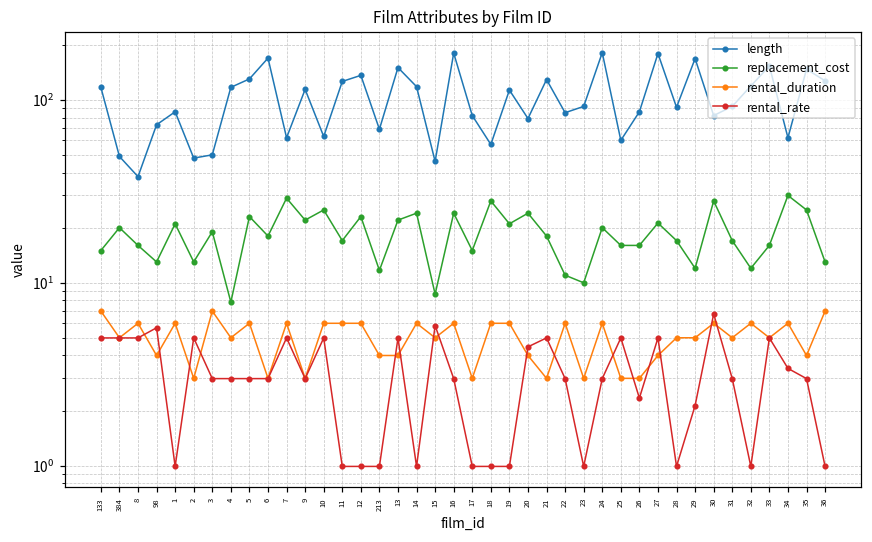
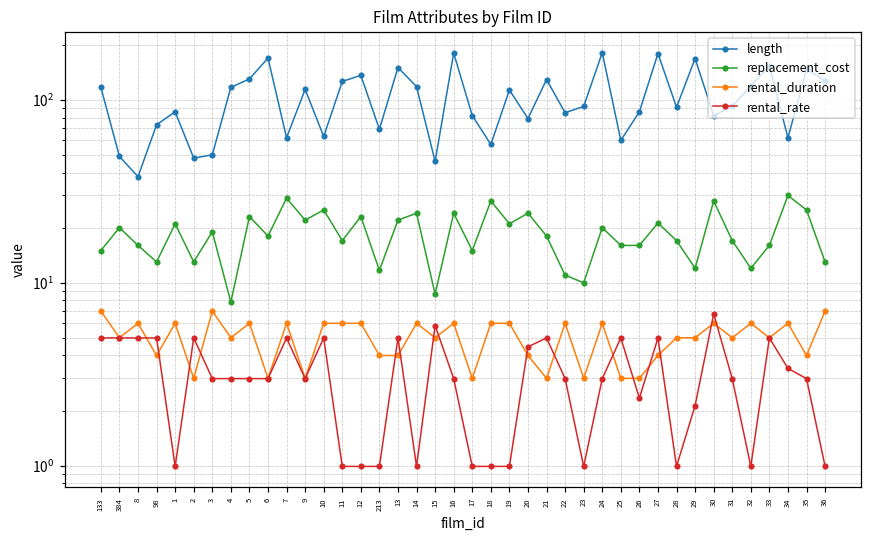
  {
    "length": {
      "133": 120,
      "384": 49,
      "8": 38,
      "98": 70,
      "1": 90,
      "2": 48,
      "3": 50,
      "4": 120,
      "5": 130,
      "6": 170,
      "7": 62,
      "9": 110,
      "10": 63,
      "11": 130,
      "12": 140,
      "213": 69,
      "13": 150,
      "14": 120,
      "15": 46,
      "16": 180,
      "17": 80,
      "18": 57,
      "19": 110,
      "20": 80,
      "21": 130,
      "22": 90,
      "23": 90,
      "24": 180,
      "25": 60,
      "26": 90,
      "27": 180,
      "28": 90,
      "29": 170,
      "30": 80,
      "34": 62
    },
    "replacement_cost": {
      "133": 15,
      "384": 20,
      "8": 16,
      "98": 13,
      "1": 21,
      "2": 13,
      "3": 19,
      "4": 8,
      "5": 23,
      "6": 18,
      "7": 29,
      "9": 22,
      "10": 25,
      "11": 17,
      "12": 23,
      "213": 12,
      "13": 22,
      "14": 24,
      "15": 9,
      "16": 24,
      "17": 15,
      "18": 28,
      "19": 21,
      "20": 24,
      "21": 18,
      "22": 11,
      "23": 10,
      "24": 20,
      "25": 16,
      "26": 16,
      "27": 21,
      "28": 17,
      "29": 12,
      "30": 28,
      "31": 17,
      "32": 12,
      "33": 16,
      "34": 30,
      "35": 25,
      "36": 13
    },
    "rental_duration": {
      "133": 7.0,
      "8": 6.0,
      "98": 4.0,
      "1": 6.0,
      "2": 3.0,
      "3": 7.0,
      "4": 5.0,
      "5": 6.0,
      "7": 6.0,
      "10": 6.0,
      "11": 6.0,
      "12": 6.0,
      "213": 4.0,
      "13": 4.0,
      "14": 6.0,
      "15": 5.0,
      "16": 6.0,
      "17": 3.0,
      "18": 6.0,
      "19": 6.0,
      "20": 4.0,
      "21": 3.0,
      "22": 6.0,
      "23": 3.0,
      "24": 6.0,
      "25": 3.0,
      "26": 3.0,
      "27": 4.0,
      "28": 5.0,
      "29": 5.0,
      "30": 6.0,
      "31": 5.0,
      "32": 6.0,
      "34": 6.0,
      "35": 4.0,
      "36": 7.0
    },
    "rental_rate": {
      "133": 5.0,
      "8": 5.0,
-     "98": 5.7,
+     "98": 5.0,
      "1": 1.0,
      "2": 5.0,
      "3": 3.0,
      "4": 3.0,
      "5": 3.0,
      "7": 5.0,
      "10": 5.0,
      "11": 1.0,
      "12": 1.0,
      "213": 1.0,
      "13": 5.0,
      "14": 1.0,
      "15": 5.8,
      "16": 3.0,
      "17": 1.0,
      "18": 1.0,
      "19": 1.0,
      "20": 4.5,
      "21": 5.0,
      "22": 3.0,
      "23": 1.0,
      "24": 3.0,
      "25": 5.0,
      "26": 2.3,
      "27": 5.0,
      "28": 1.0,
      "29": 2.1,
      "30": 6.8,
      "31": 3.0,
      "32": 1.0,
      "34": 3.4,
      "35": 3.0,
      "36": 1.0
    }
  }
